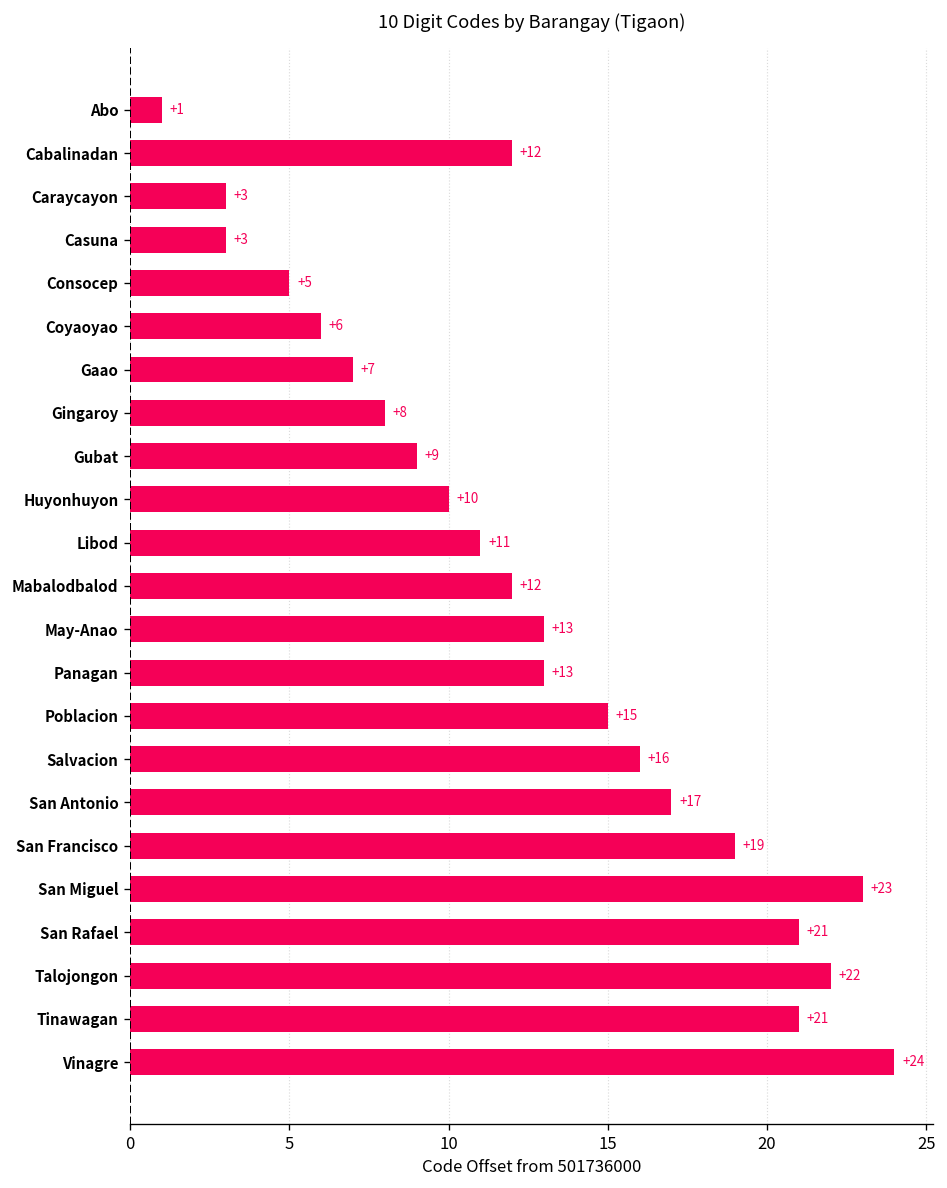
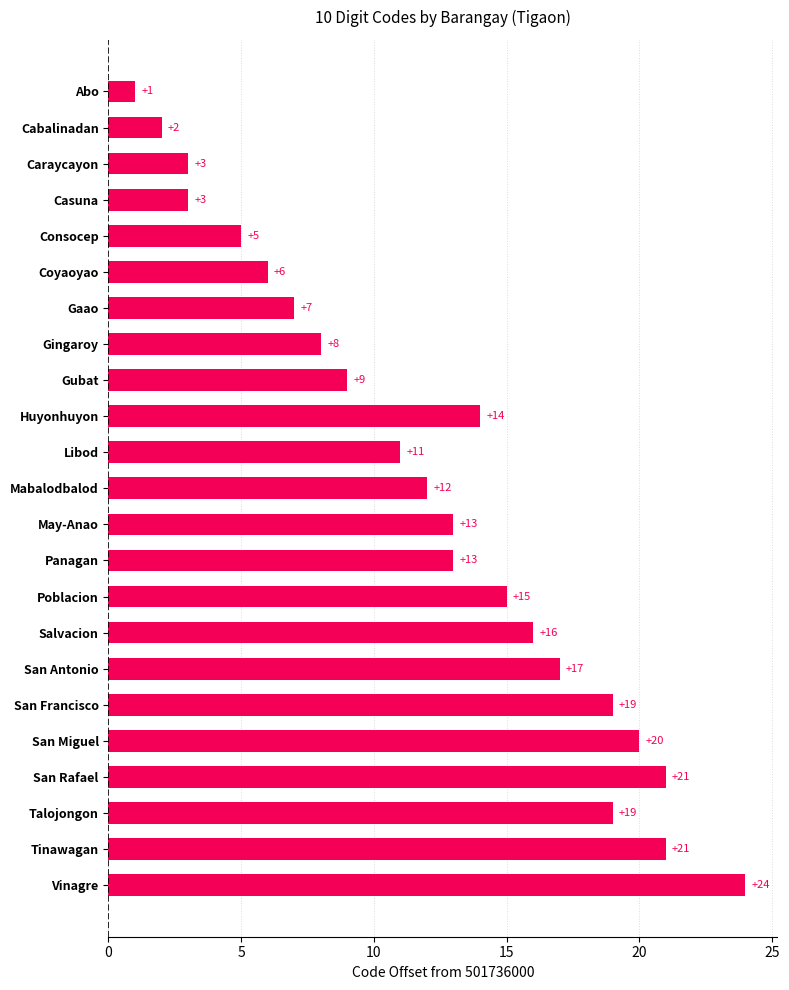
  {
    "Abo": "+1",
-   "Cabalinadan": "+12",
+   "Cabalinadan": "+2",
    "Caraycayon": "+3",
    "Casuna": "+3",
    "Consocep": "+5",
    "Coyaoyao": "+6",
    "Gaao": "+7",
    "Gingaroy": "+8",
    "Gubat": "+9",
-   "Huyonhuyon": "+10",
+   "Huyonhuyon": "+14",
    "Libod": "+11",
    "Mabalodbalod": "+12",
    "May-Anao": "+13",
    "Panagan": "+13",
    "Poblacion": "+15",
    "Salvacion": "+16",
    "San Antonio": "+17",
    "San Francisco": "+19",
-   "San Miguel": "+23",
+   "San Miguel": "+20",
    "San Rafael": "+21",
-   "Talojongon": "+22",
+   "Talojongon": "+19",
    "Tinawagan": "+21",
    "Vinagre": "+24"
  }
